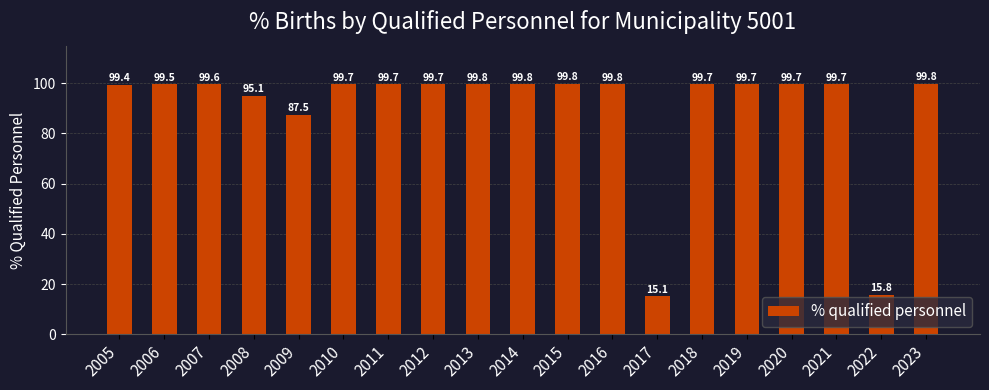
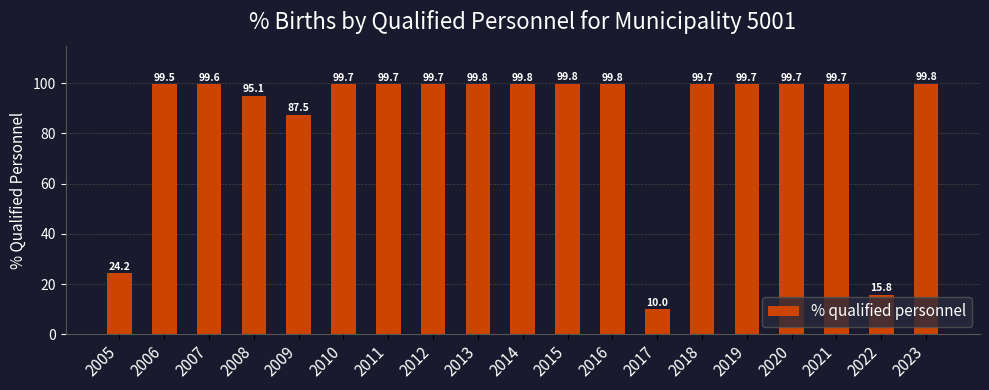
  {
-   "2005": 99.4,
+   "2005": 24.2,
    "2006": 99.5,
    "2007": 99.6,
    "2008": 95.1,
    "2009": 87.5,
    "2010": 99.7,
    "2011": 99.7,
    "2012": 99.7,
    "2013": 99.8,
    "2014": 99.8,
    "2015": 99.8,
    "2016": 99.8,
-   "2017": 15.1,
+   "2017": 10.0,
    "2018": 99.7,
    "2019": 99.7,
    "2020": 99.7,
    "2021": 99.7,
    "2022": 15.8,
    "2023": 99.8
  }
